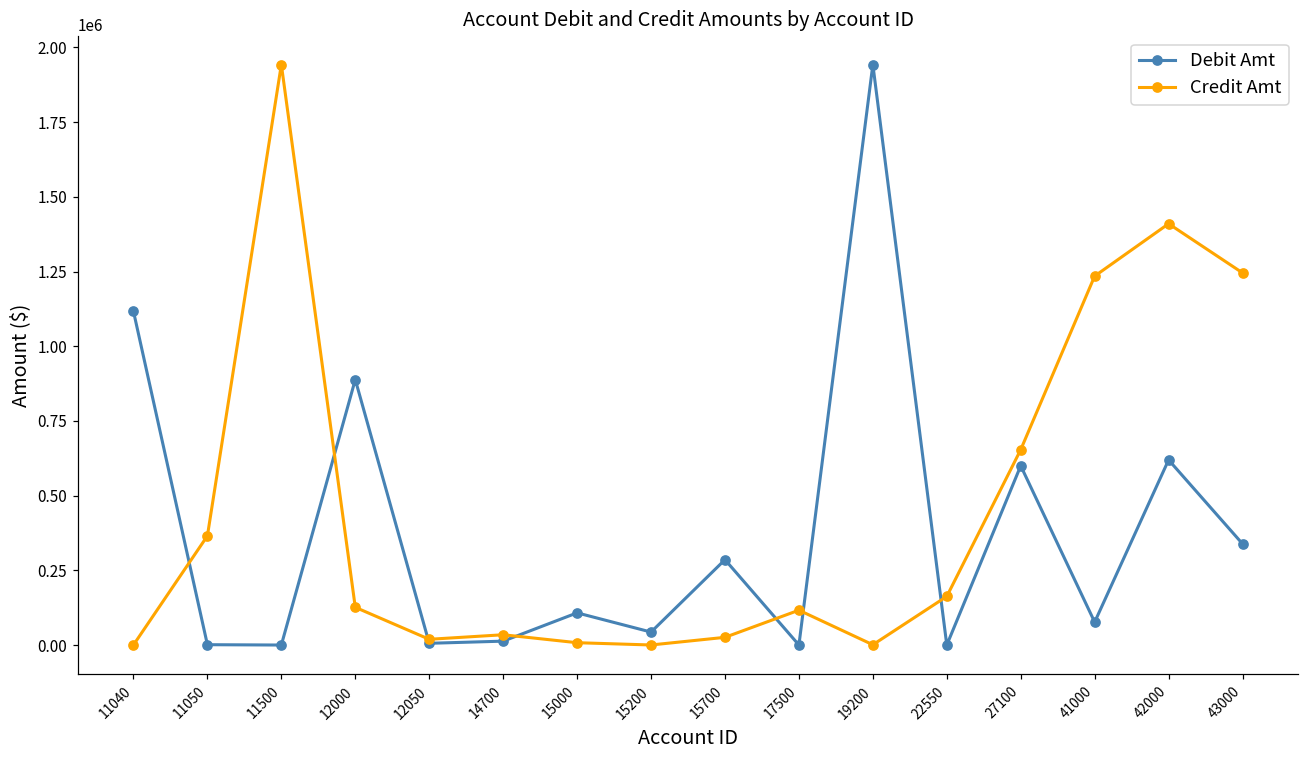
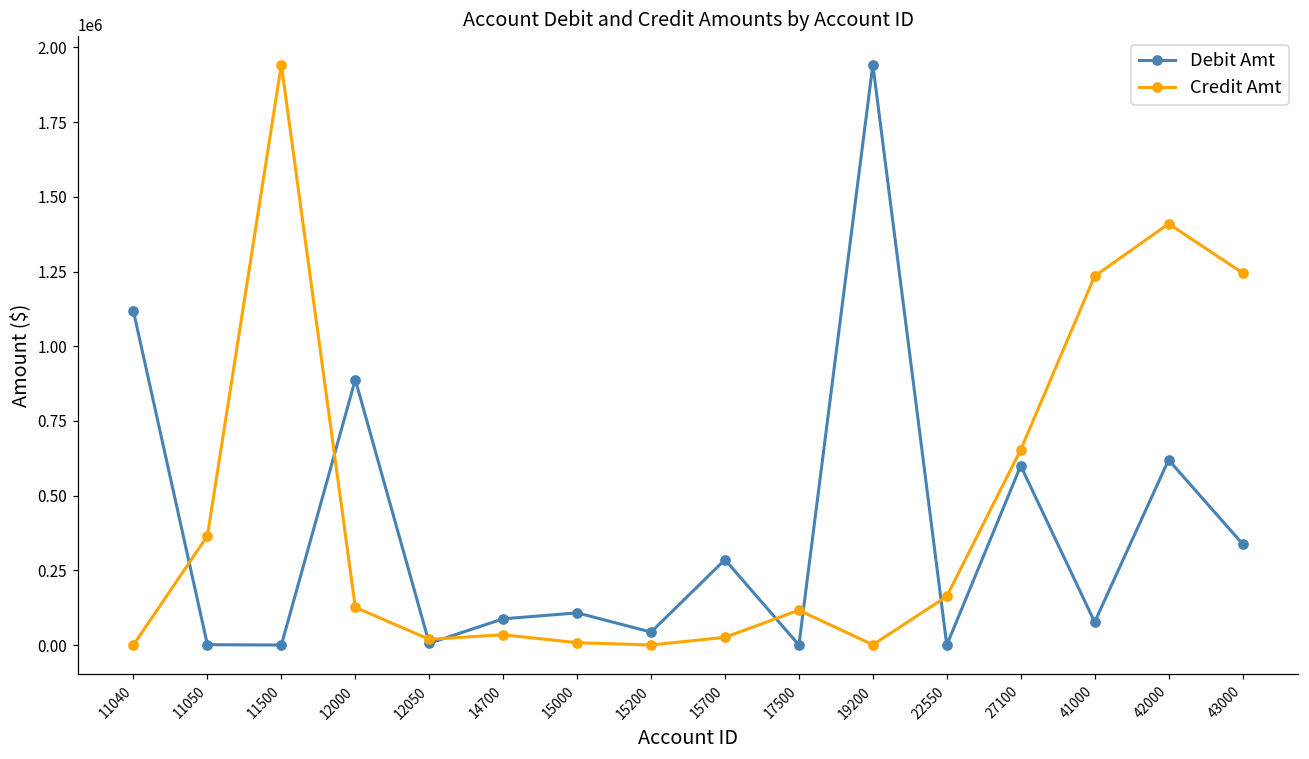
  {
    "Debit Amt": {
      "11040": 1120000,
      "11050": 0,
      "11500": 0,
      "12000": 890000,
      "12050": 10000,
-     "14700": 10000,
+     "14700": 90000,
      "15000": 110000,
      "15200": 40000,
      "15700": 290000,
      "17500": 0,
      "19200": 1940000,
      "22550": 0,
      "27100": 600000,
      "41000": 80000,
      "42000": 620000,
      "43000": 340000
    },
    "Credit Amt": {
      "11040": 0,
      "11050": 370000,
      "11500": 1940000,
      "12000": 130000,
      "12050": 20000,
      "14700": 30000,
      "15000": 10000,
      "15200": 0,
      "15700": 30000,
      "17500": 120000,
      "19200": 0,
      "22550": 160000,
      "27100": 650000,
      "41000": 1230000,
      "42000": 1410000,
      "43000": 1250000
    }
  }
